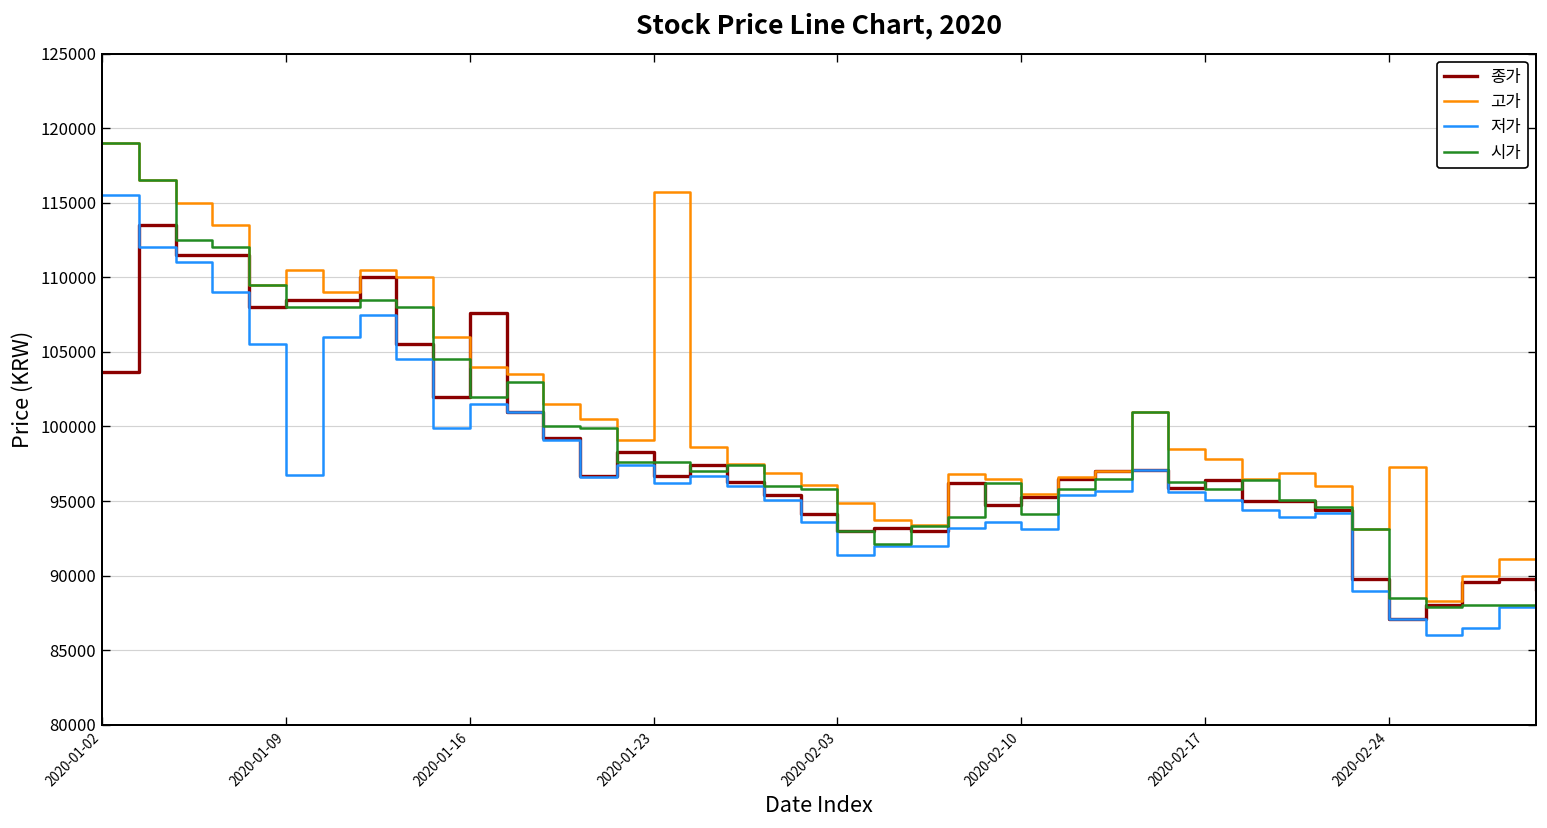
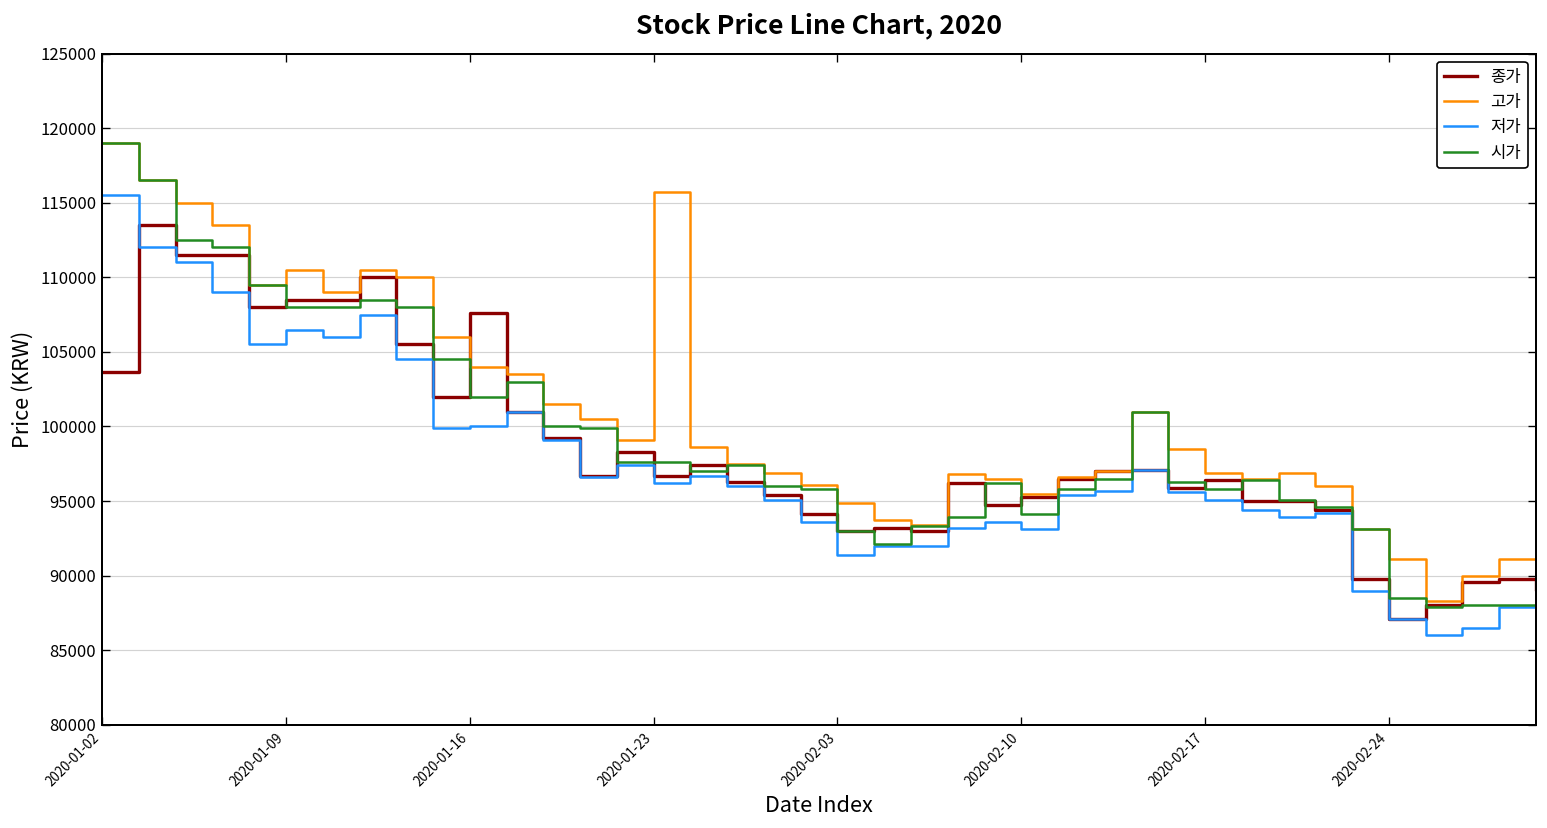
  {
    "종가": {
      "2020-01-02": 103700,
      "2020-01-09": 108500,
      "2020-01-16": 107600,
      "2020-01-23": 96700,
      "2020-02-17": 96400
    },
    "고가": {
      "2020-01-09": 110500,
      "2020-01-16": 104000,
      "2020-01-23": 115700,
      "2020-02-03": 94900,
-     "2020-02-17": 97800,
-     "2020-02-24": 97300
+     "2020-02-17": 96900,
+     "2020-02-24": 91100
    },
    "저가": {
      "2020-01-02": 115500,
-     "2020-01-09": 96800,
-     "2020-01-16": 101500,
+     "2020-01-09": 106500,
+     "2020-01-16": 100000,
      "2020-01-23": 96200,
      "2020-02-03": 91400,
      "2020-02-10": 93100,
      "2020-02-17": 95100
    },
    "시가": {
      "2020-01-09": 108000,
      "2020-01-16": 102000,
      "2020-01-23": 97600,
      "2020-02-10": 94100,
      "2020-02-17": 95800,
      "2020-02-24": 88500
    }
  }
